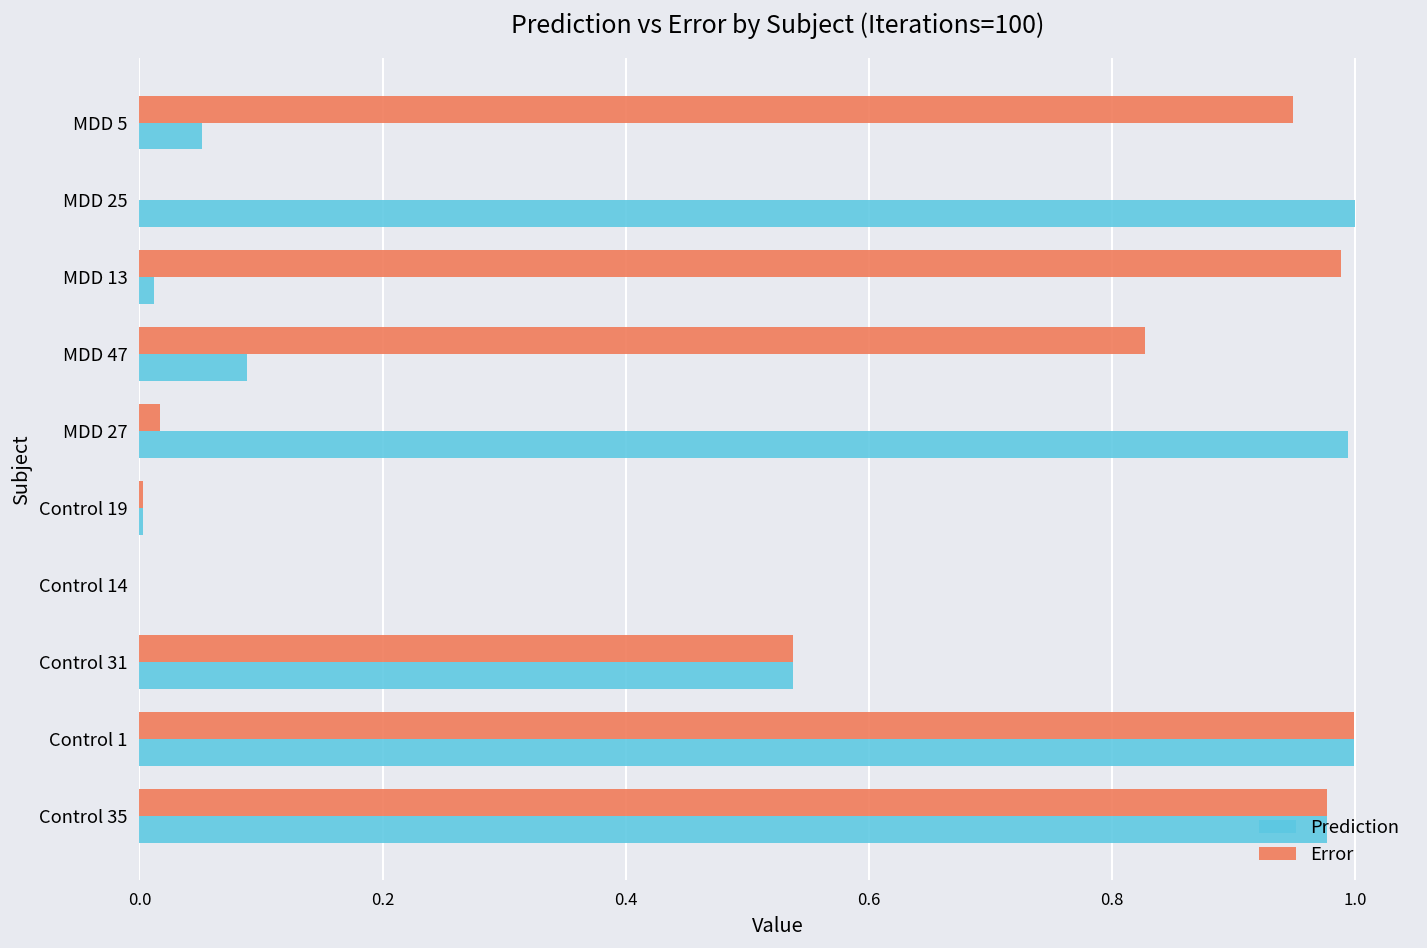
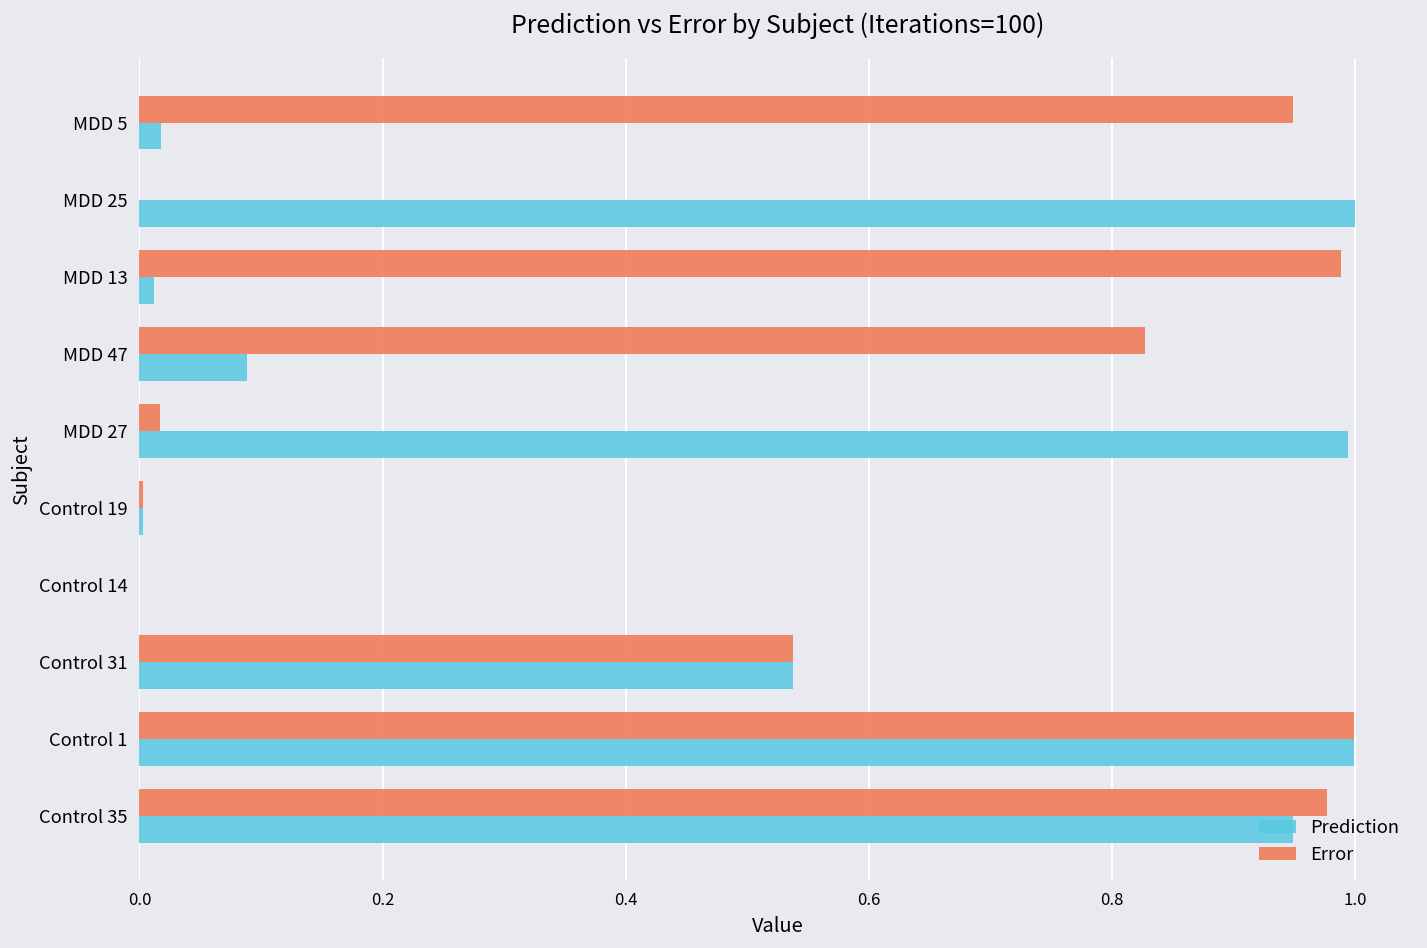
  {
    "Prediction": {
-     "MDD 5": 0.051,
+     "MDD 5": 0.017,
      "MDD 25": 1.000,
      "MDD 13": 0.012,
      "MDD 47": 0.089,
      "MDD 27": 0.994,
      "Control 19": 0.003,
      "Control 31": 0.537,
      "Control 1": 0.999,
-     "Control 35": 0.976
+     "Control 35": 0.949
    },
    "Error": {
      "MDD 5": 0.949,
      "MDD 13": 0.988,
      "MDD 47": 0.827,
      "MDD 27": 0.017,
      "Control 19": 0.003,
      "Control 31": 0.537,
      "Control 1": 0.999,
      "Control 35": 0.976
    }
  }
